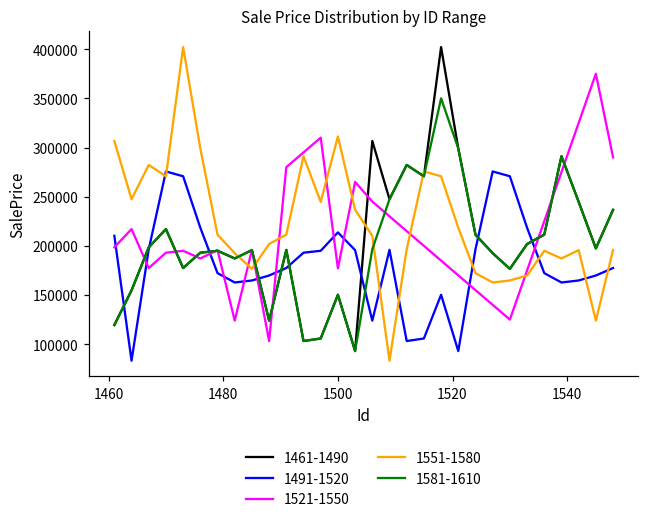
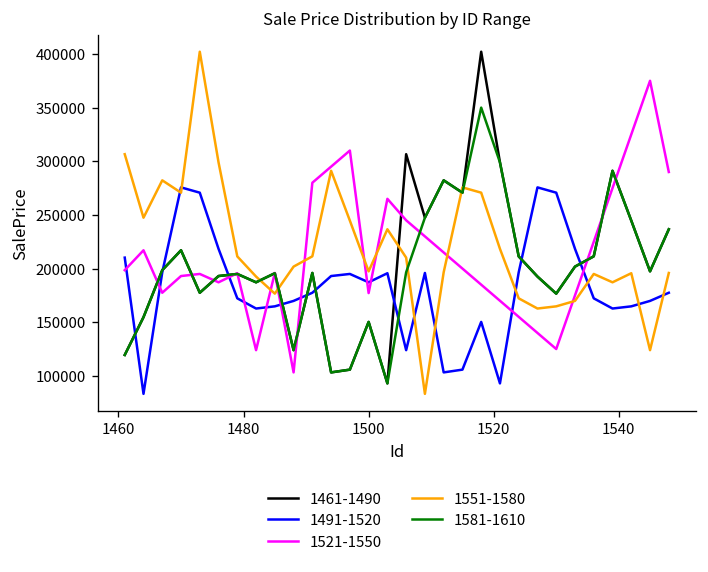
  {
    "1491-1520": {
-     "1500": 210000
+     "1500": 190000
    },
    "1521-1550": {
      "1500": 180000
    },
    "1551-1580": {
-     "1500": 310000
+     "1500": 200000
    }
  }
